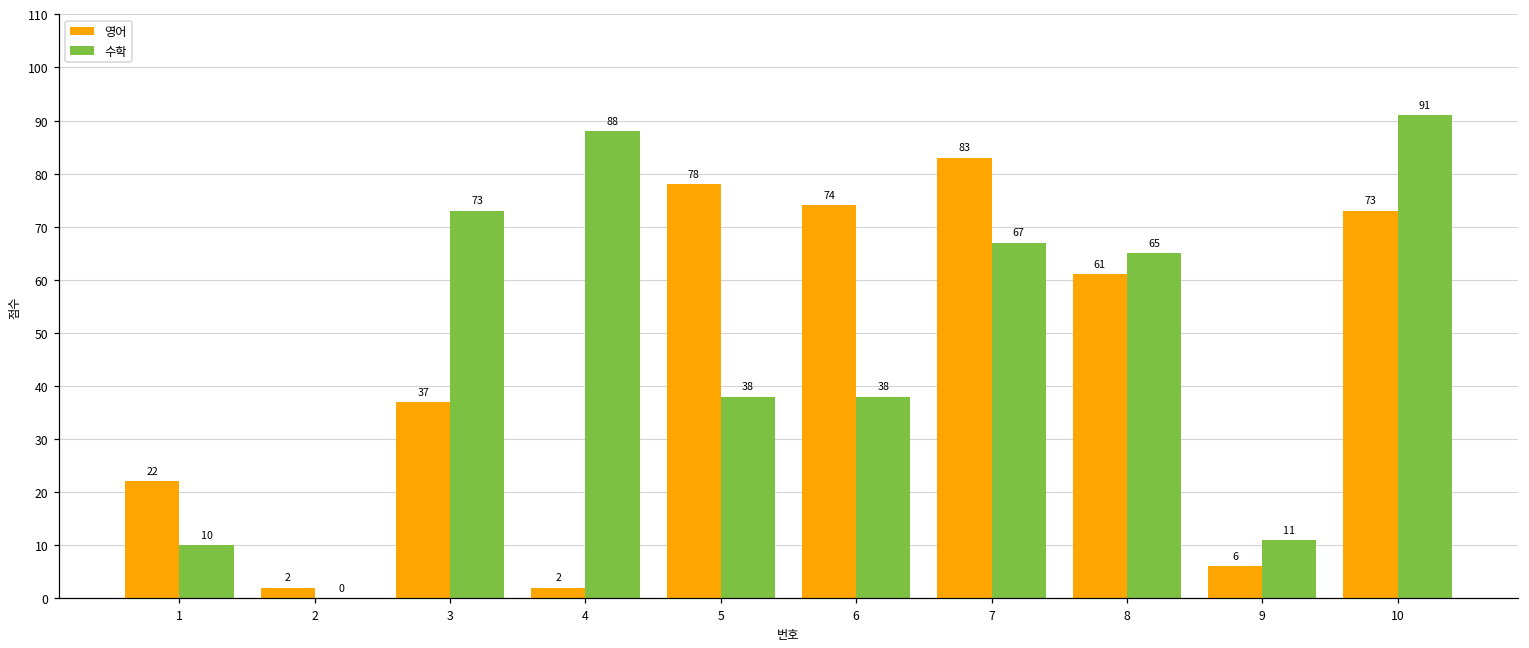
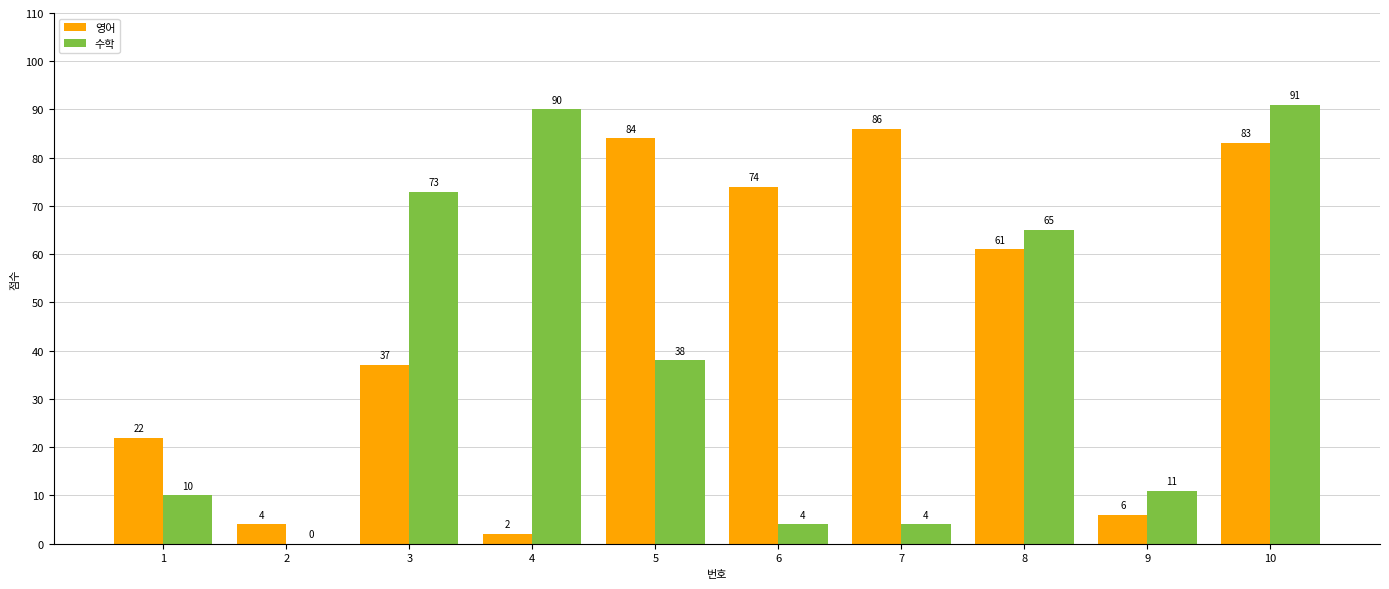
  {
    "영어": {
      "1": 22,
-     "2": 2,
+     "2": 4,
      "3": 37,
      "4": 2,
-     "5": 78,
+     "5": 84,
      "6": 74,
-     "7": 83,
+     "7": 86,
      "8": 61,
      "9": 6,
-     "10": 73
+     "10": 83
    },
    "수학": {
      "1": 10,
      "2": 0,
      "3": 73,
-     "4": 88,
+     "4": 90,
      "5": 38,
-     "6": 38,
-     "7": 67,
+     "6": 4,
+     "7": 4,
      "8": 65,
      "9": 11,
      "10": 91
    }
  }
